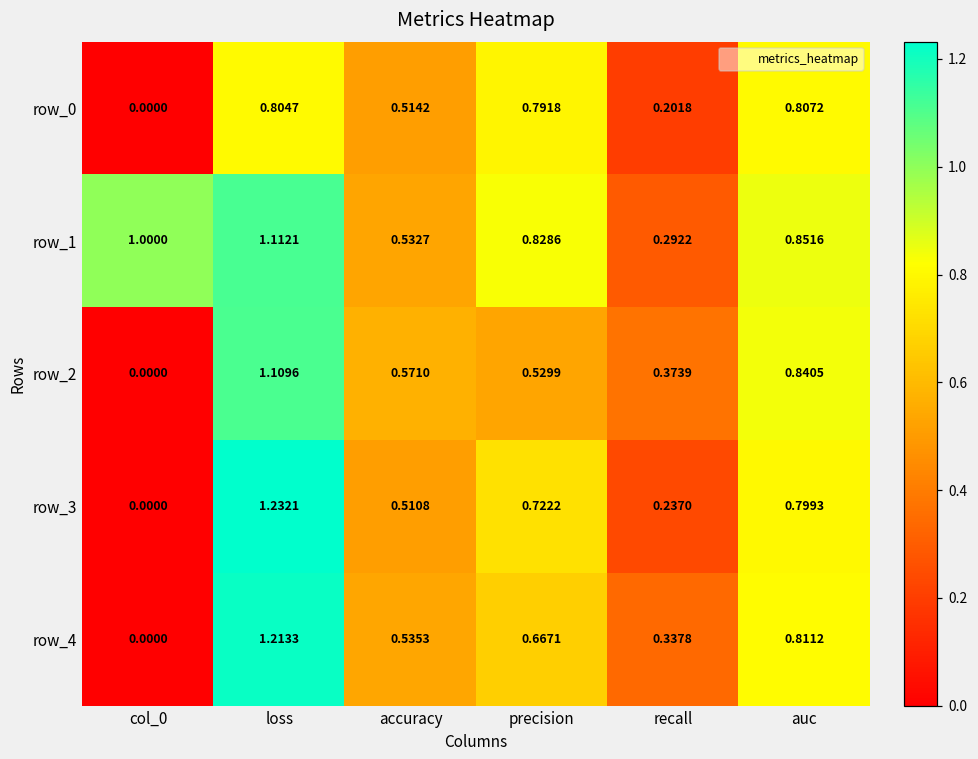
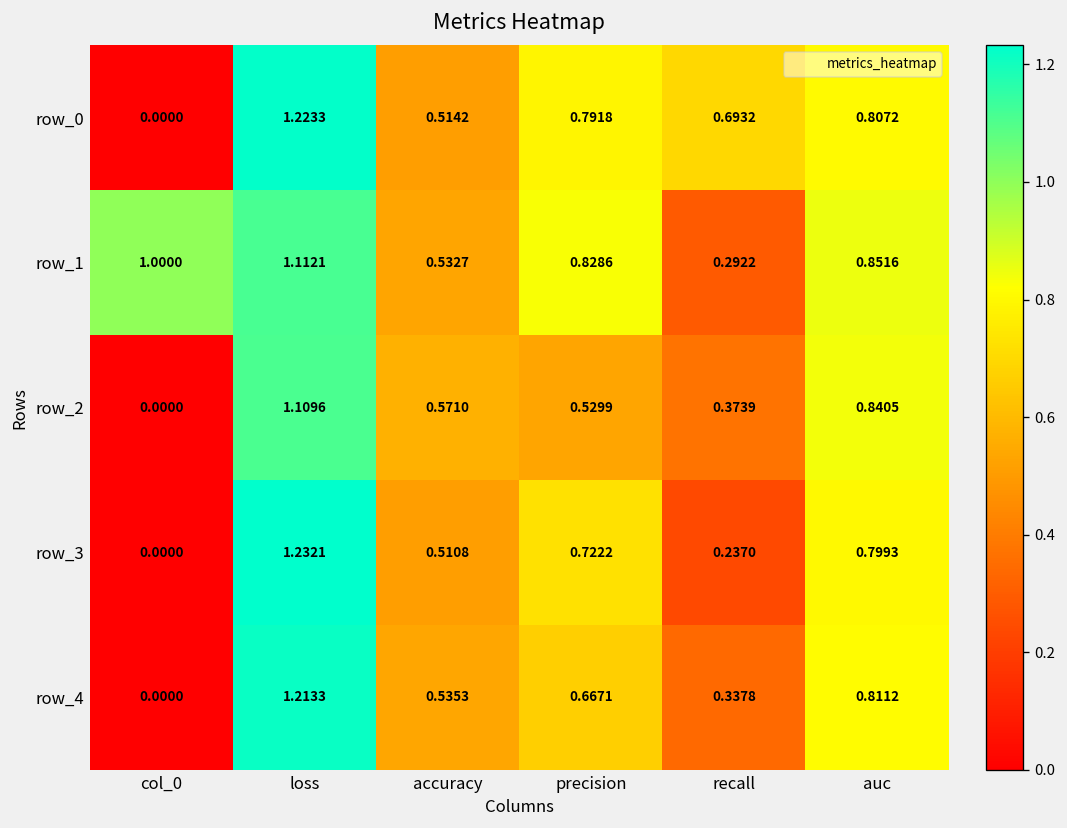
  {
    "row_0": {
      "col_0": 0.0000,
-     "loss": 0.8047,
+     "loss": 1.2233,
      "accuracy": 0.5142,
      "precision": 0.7918,
-     "recall": 0.2018,
+     "recall": 0.6932,
      "auc": 0.8072
    },
    "row_1": {
      "col_0": 1.0000,
      "loss": 1.1121,
      "accuracy": 0.5327,
      "precision": 0.8286,
      "recall": 0.2922,
      "auc": 0.8516
    },
    "row_2": {
      "col_0": 0.0000,
      "loss": 1.1096,
      "accuracy": 0.5710,
      "precision": 0.5299,
      "recall": 0.3739,
      "auc": 0.8405
    },
    "row_3": {
      "col_0": 0.0000,
      "loss": 1.2321,
      "accuracy": 0.5108,
      "precision": 0.7222,
      "recall": 0.2370,
      "auc": 0.7993
    },
    "row_4": {
      "col_0": 0.0000,
      "loss": 1.2133,
      "accuracy": 0.5353,
      "precision": 0.6671,
      "recall": 0.3378,
      "auc": 0.8112
    }
  }
